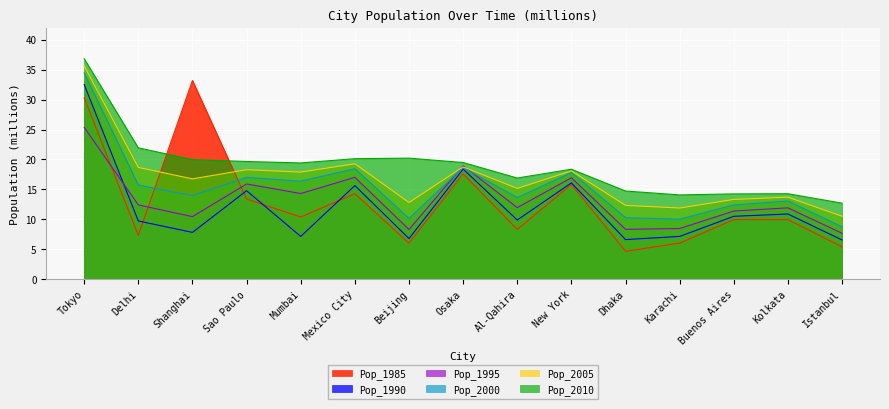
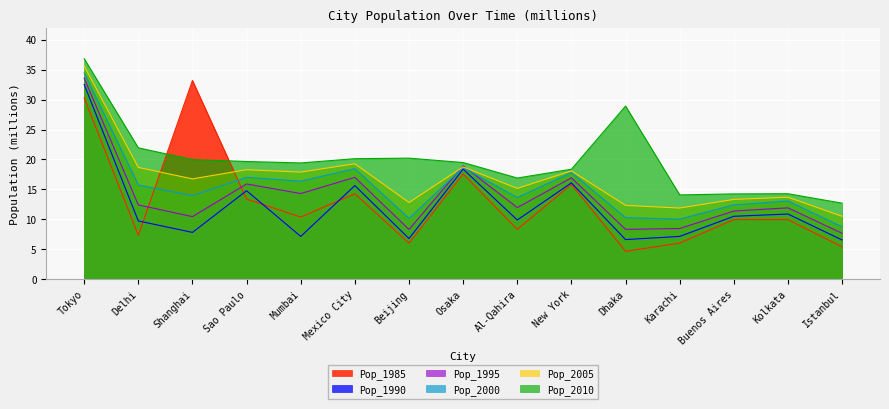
  {
    "Pop_1985": {
      "Tokyo": 30,
      "Delhi": 7,
      "Shanghai": 33,
      "Sao Paulo": 13,
      "Mumbai": 10,
      "Mexico City": 14,
      "Beijing": 6,
      "Osaka": 18,
      "Al-Qahira": 8,
      "Dhaka": 5,
      "Karachi": 6,
      "Buenos Aires": 10,
      "Kolkata": 10,
      "Istanbul": 5
    },
    "Pop_1990": {
      "Tokyo": 33,
      "Delhi": 10,
      "Shanghai": 8,
      "Sao Paulo": 15,
      "Mumbai": 7,
      "Mexico City": 16,
      "Beijing": 7,
      "Al-Qahira": 10,
      "Dhaka": 7,
      "Karachi": 7,
      "Buenos Aires": 11,
      "Kolkata": 11,
      "Istanbul": 7
    },
    "Pop_1995": {
-     "Tokyo": 25,
+     "Tokyo": 34,
      "Delhi": 12,
      "Shanghai": 10,
      "Sao Paulo": 16,
      "Mumbai": 14,
      "Mexico City": 17,
      "Beijing": 8,
      "Al-Qahira": 12,
      "New York": 17,
      "Dhaka": 8,
      "Karachi": 8,
      "Buenos Aires": 11,
      "Kolkata": 12,
      "Istanbul": 8
    },
    "Pop_2000": {
      "Tokyo": 34,
      "Delhi": 16,
      "Shanghai": 14,
      "Sao Paulo": 17,
      "Mumbai": 16,
      "Mexico City": 18,
      "Beijing": 10,
      "Al-Qahira": 14,
      "Dhaka": 10,
      "Karachi": 10,
      "Buenos Aires": 12,
      "Kolkata": 13,
      "Istanbul": 9
    },
    "Pop_2005": {
      "Tokyo": 36,
      "Delhi": 19,
      "Shanghai": 17,
      "Sao Paulo": 18,
      "Mumbai": 18,
      "Mexico City": 19,
      "Beijing": 13,
      "Al-Qahira": 15,
      "Dhaka": 12,
      "Karachi": 12,
      "Buenos Aires": 13,
      "Kolkata": 14,
      "Istanbul": 11
    },
    "Pop_2010": {
      "Tokyo": 37,
      "Delhi": 22,
      "Shanghai": 20,
      "Sao Paulo": 20,
      "Mumbai": 19,
      "Mexico City": 20,
      "Beijing": 20,
      "Osaka": 19,
      "Al-Qahira": 17,
-     "Dhaka": 15,
+     "Dhaka": 29,
      "Karachi": 14,
      "Buenos Aires": 14,
      "Kolkata": 14,
      "Istanbul": 13
    }
  }
